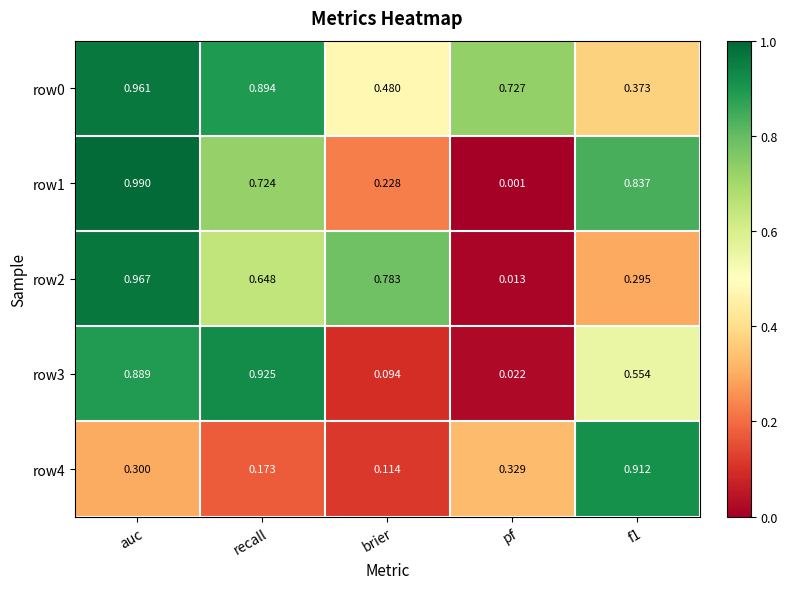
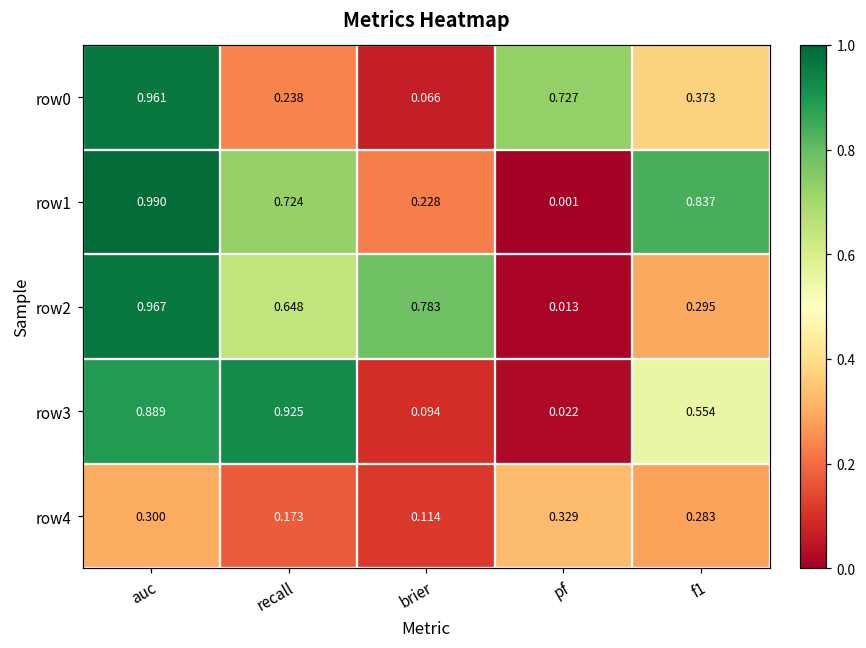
  {
    "row0": {
      "auc": 0.961,
-     "recall": 0.894,
-     "brier": 0.480,
+     "recall": 0.238,
+     "brier": 0.066,
      "pf": 0.727,
      "f1": 0.373
    },
    "row1": {
      "auc": 0.990,
      "recall": 0.724,
      "brier": 0.228,
      "pf": 0.001,
      "f1": 0.837
    },
    "row2": {
      "auc": 0.967,
      "recall": 0.648,
      "brier": 0.783,
      "pf": 0.013,
      "f1": 0.295
    },
    "row3": {
      "auc": 0.889,
      "recall": 0.925,
      "brier": 0.094,
      "pf": 0.022,
      "f1": 0.554
    },
    "row4": {
      "auc": 0.300,
      "recall": 0.173,
      "brier": 0.114,
      "pf": 0.329,
-     "f1": 0.912
+     "f1": 0.283
    }
  }
